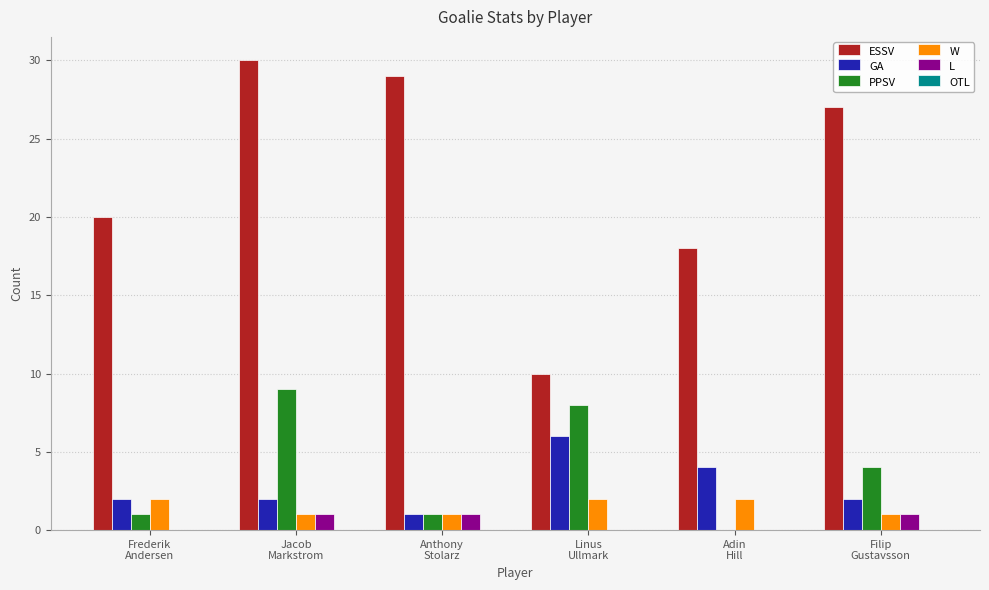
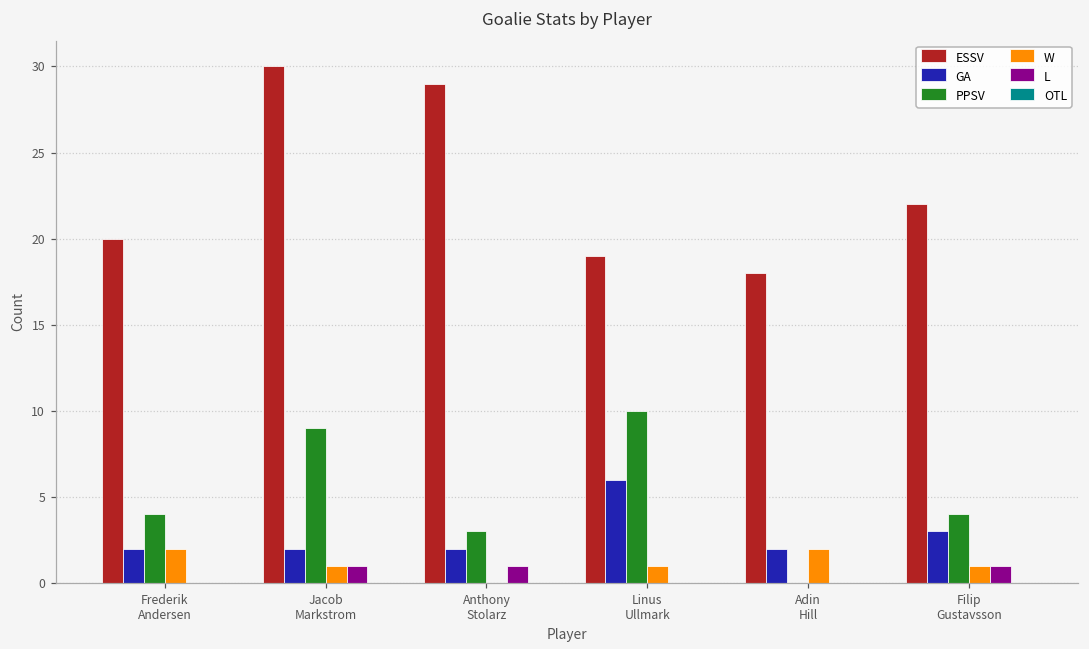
  {
    "ESSV": {
      "Frederik Andersen": 20,
      "Jacob Markstrom": 30,
      "Anthony Stolarz": 29,
-     "Linus Ullmark": 10,
+     "Linus Ullmark": 19,
      "Adin Hill": 18,
-     "Filip Gustavsson": 27
+     "Filip Gustavsson": 22
    },
    "GA": {
      "Frederik Andersen": 2,
      "Jacob Markstrom": 2,
-     "Anthony Stolarz": 1,
+     "Anthony Stolarz": 2,
      "Linus Ullmark": 6,
-     "Adin Hill": 4,
-     "Filip Gustavsson": 2
+     "Adin Hill": 2,
+     "Filip Gustavsson": 3
    },
    "PPSV": {
-     "Frederik Andersen": 1,
+     "Frederik Andersen": 4,
      "Jacob Markstrom": 9,
-     "Anthony Stolarz": 1,
-     "Linus Ullmark": 8,
+     "Anthony Stolarz": 3,
+     "Linus Ullmark": 10,
      "Adin Hill": 0,
      "Filip Gustavsson": 4
    },
    "W": {
      "Frederik Andersen": 2,
      "Jacob Markstrom": 1,
-     "Anthony Stolarz": 1,
-     "Linus Ullmark": 2,
+     "Anthony Stolarz": 0,
+     "Linus Ullmark": 1,
      "Adin Hill": 2,
      "Filip Gustavsson": 1
    },
    "L": {
      "Frederik Andersen": 0,
      "Jacob Markstrom": 1,
      "Anthony Stolarz": 1,
      "Linus Ullmark": 0,
      "Adin Hill": 0,
      "Filip Gustavsson": 1
    },
    "OTL": {
      "Frederik Andersen": 0,
      "Jacob Markstrom": 0,
      "Anthony Stolarz": 0,
      "Linus Ullmark": 0,
      "Adin Hill": 0,
      "Filip Gustavsson": 0
    }
  }
